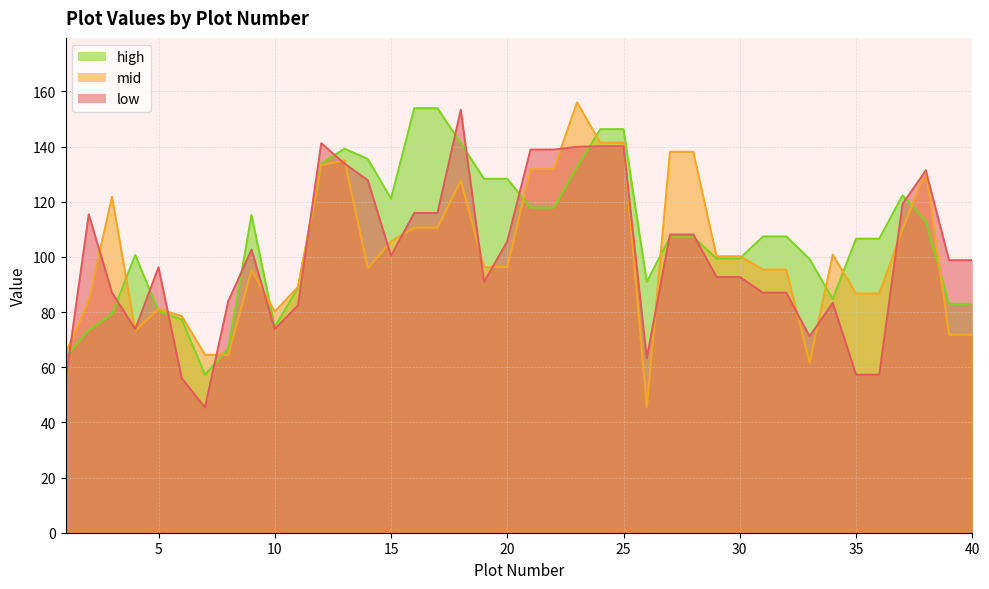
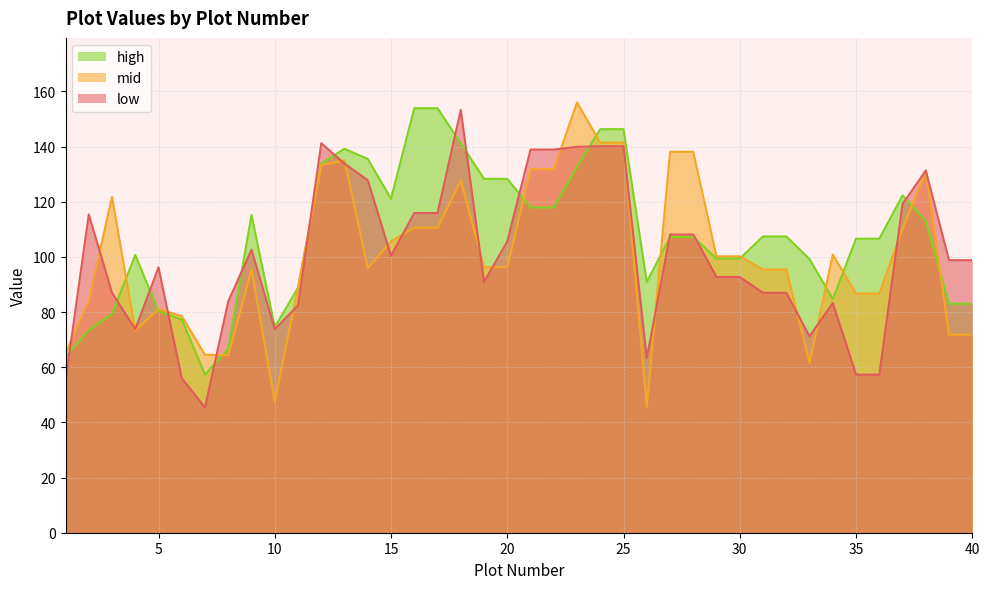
  {
    "high": {
      "15": 121,
      "20": 128,
      "25": 146,
      "35": 107,
      "40": 83
    },
    "mid": {
-     "10": 80,
+     "10": 48,
      "15": 106,
      "20": 96,
      "25": 141,
      "35": 87,
      "40": 72
    },
    "low": {
      "5": 96,
      "15": 100,
      "20": 106,
      "25": 140,
      "30": 93,
      "35": 57,
      "40": 99
    }
  }
